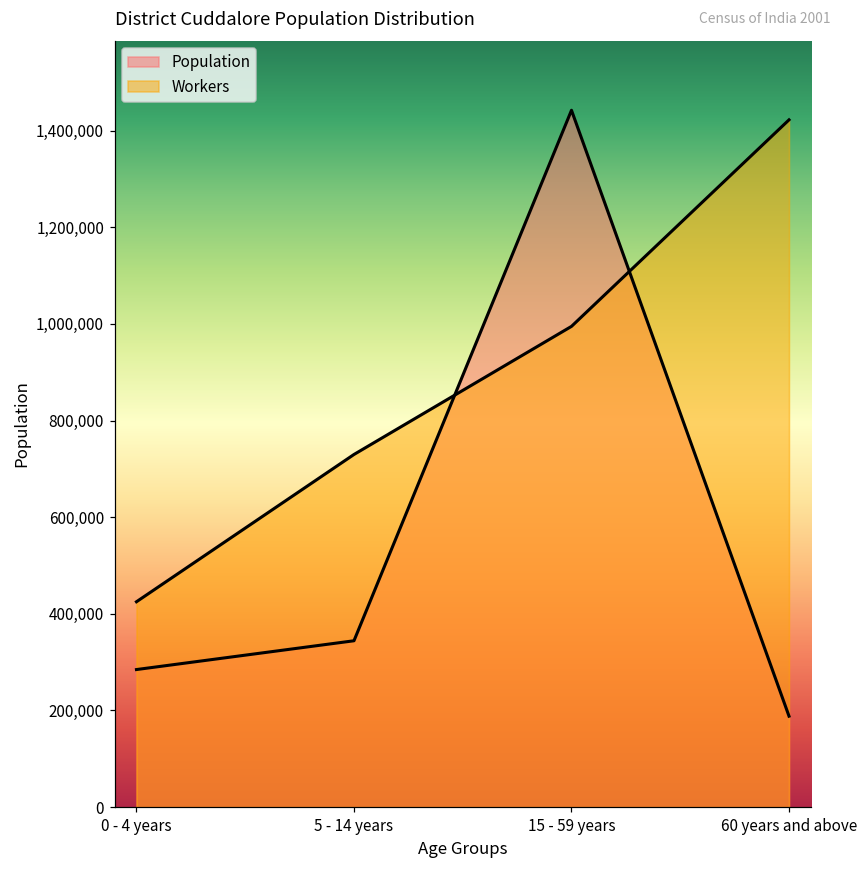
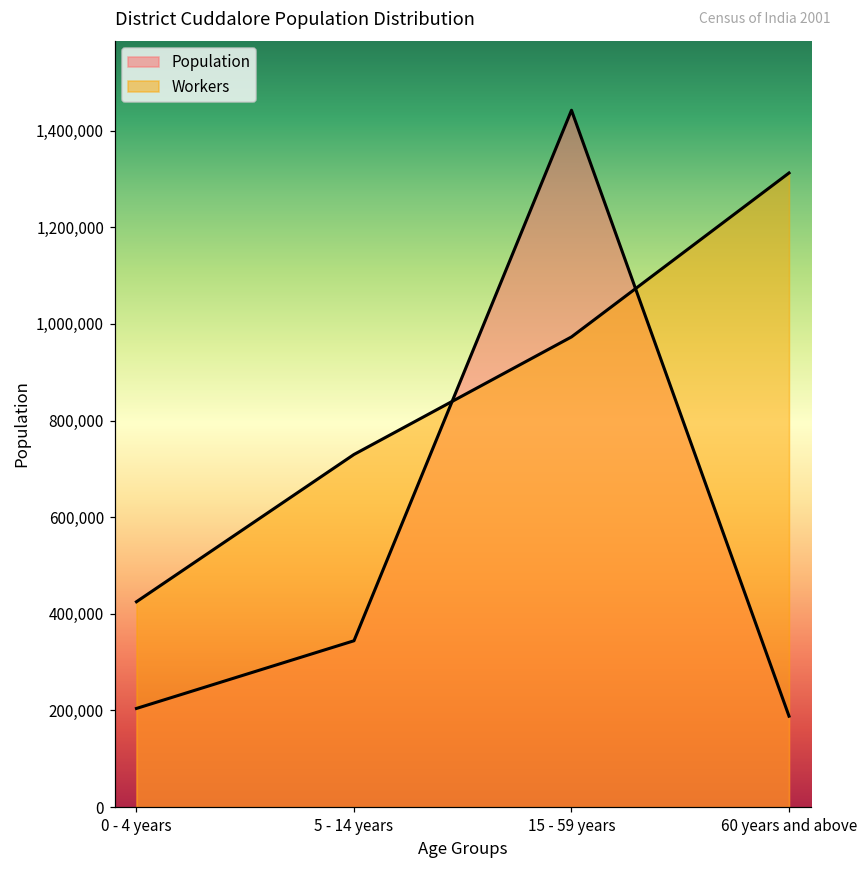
  {
    "Population": {
-     "0 - 4 years": "280,000",
+     "0 - 4 years": "200,000",
      "5 - 14 years": "340,000",
      "15 - 59 years": "1,440,000",
      "60 years and above": "190,000"
    },
    "Workers": {
      "0 - 4 years": "420,000",
      "5 - 14 years": "730,000",
-     "15 - 59 years": "990,000",
-     "60 years and above": "1,420,000"
+     "15 - 59 years": "970,000",
+     "60 years and above": "1,310,000"
    }
  }
